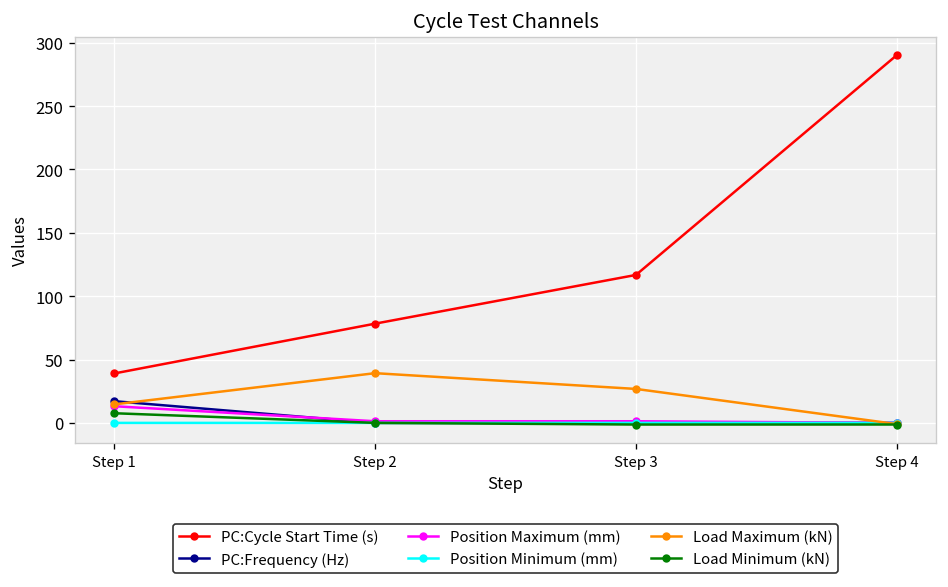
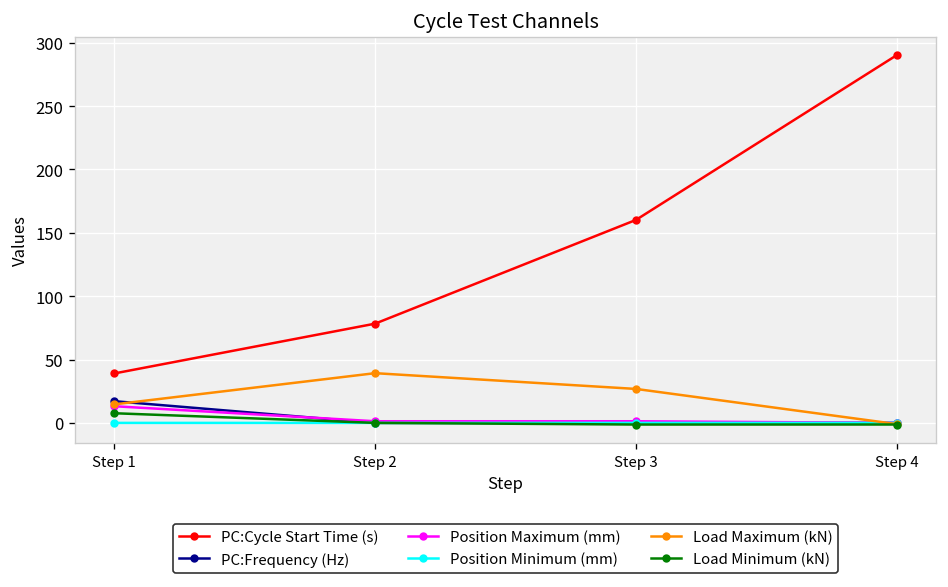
  {
    "PC:Cycle Start Time (s)": {
      "Step 1": 39,
      "Step 2": 78,
-     "Step 3": 117,
+     "Step 3": 160,
      "Step 4": 290
    },
    "PC:Frequency (Hz)": {
      "Step 1": 17
    },
    "Position Minimum (mm)": {
      "Step 1": 0
    },
    "Load Maximum (kN)": {
      "Step 2": 39,
      "Step 3": 27
    },
    "Load Minimum (kN)": {
      "Step 1": 8
    }
  }
